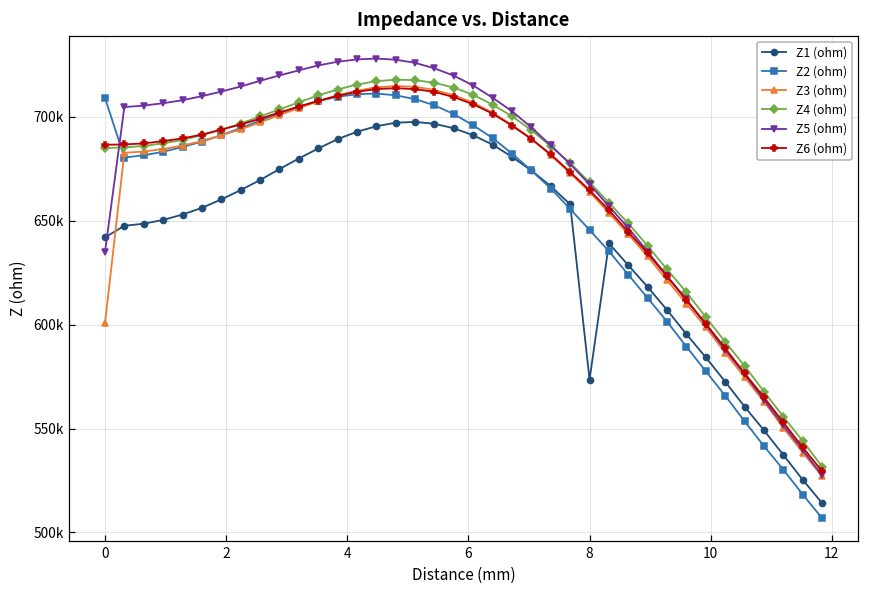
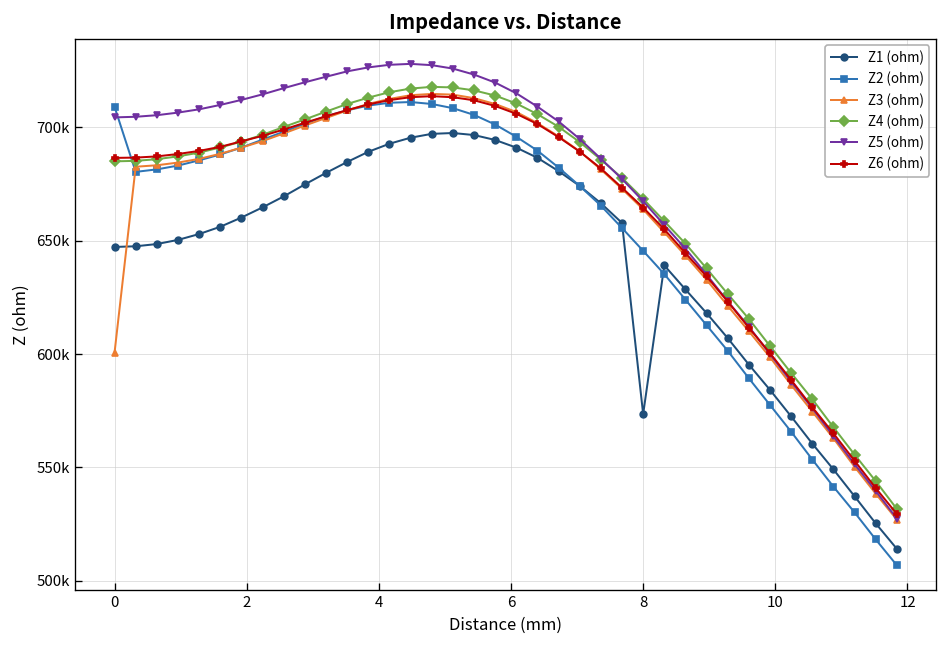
  {
    "Z1 (ohm)": {
-     "0": 642000,
+     "0": 647000,
      "8": 574000
    },
    "Z2 (ohm)": {
      "0": 709000,
      "8": 646000
    },
    "Z3 (ohm)": {
      "0": 601000
    },
    "Z4 (ohm)": {
      "0": 685000
    },
    "Z5 (ohm)": {
-     "0": 635000
+     "0": 704000
    },
    "Z6 (ohm)": {
      "0": 687000
    }
  }
